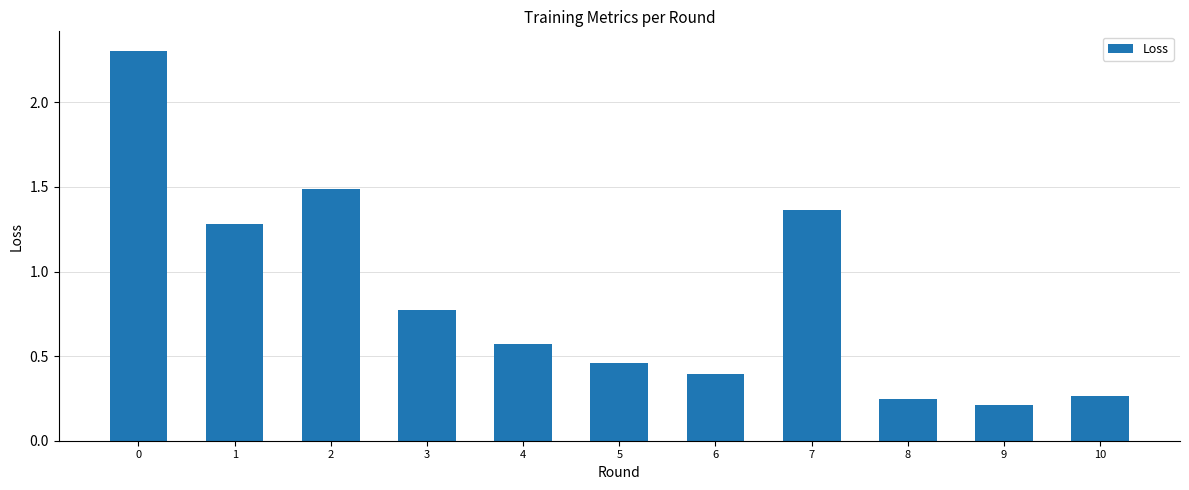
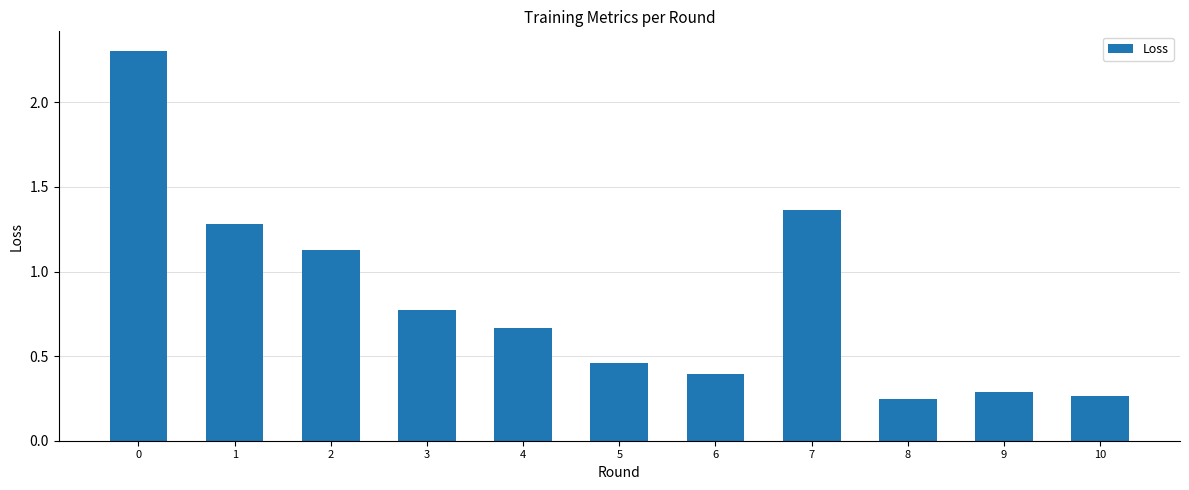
  {
    "0": 2.30,
    "1": 1.28,
-   "2": 1.49,
+   "2": 1.13,
    "3": 0.77,
-   "4": 0.57,
+   "4": 0.67,
    "5": 0.46,
    "6": 0.40,
    "7": 1.36,
    "8": 0.25,
-   "9": 0.21,
+   "9": 0.29,
    "10": 0.27
  }
